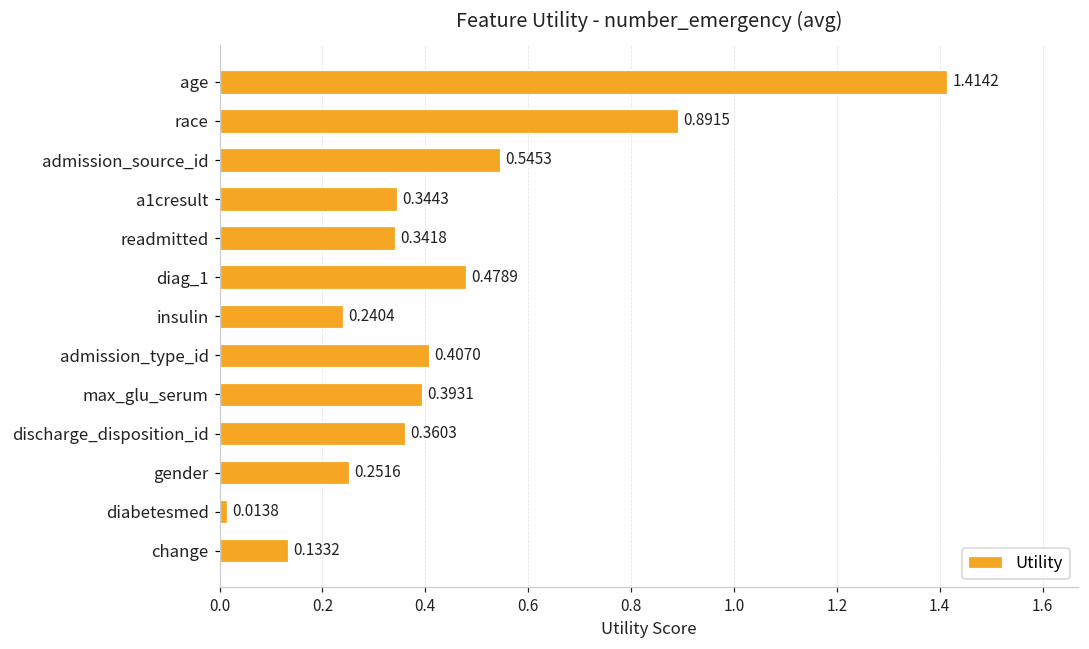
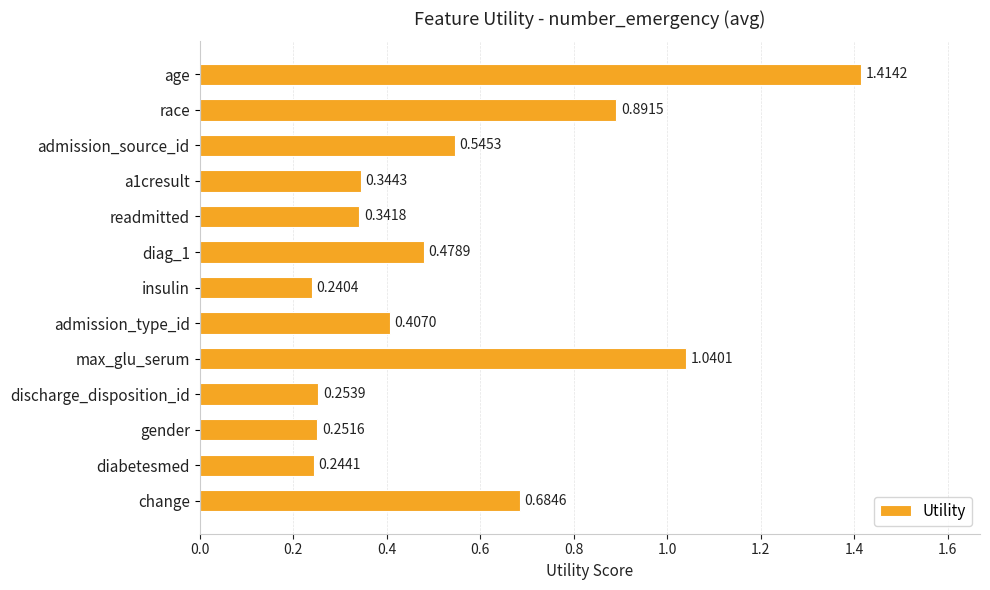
  {
    "age": 1.4142,
    "race": 0.8915,
    "admission_source_id": 0.5453,
    "a1cresult": 0.3443,
    "readmitted": 0.3418,
    "diag_1": 0.4789,
    "insulin": 0.2404,
    "admission_type_id": 0.4070,
-   "max_glu_serum": 0.3931,
-   "discharge_disposition_id": 0.3603,
+   "max_glu_serum": 1.0401,
+   "discharge_disposition_id": 0.2539,
    "gender": 0.2516,
-   "diabetesmed": 0.0138,
-   "change": 0.1332
+   "diabetesmed": 0.2441,
+   "change": 0.6846
  }
